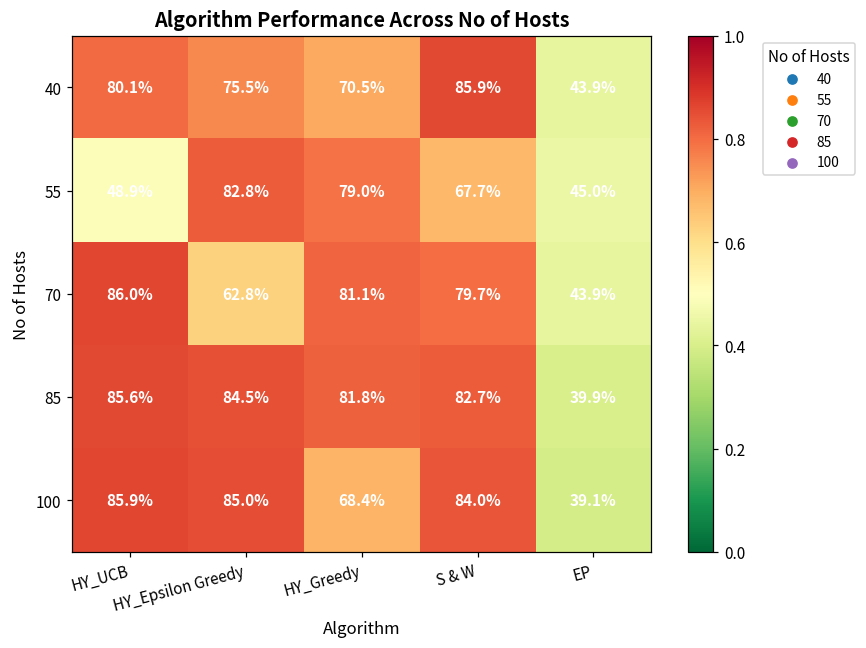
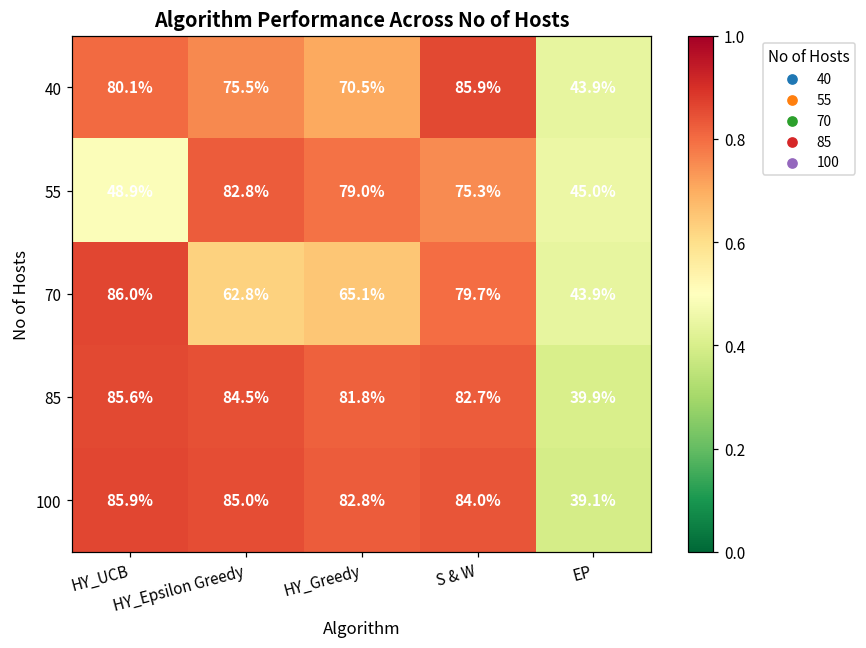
  {
    "40": {
      "HY_UCB": "80.1%",
      "HY_Epsilon Greedy": "75.5%",
      "HY_Greedy": "70.5%",
      "S & W": "85.9%",
      "EP": "43.9%"
    },
    "55": {
      "HY_UCB": "48.9%",
      "HY_Epsilon Greedy": "82.8%",
      "HY_Greedy": "79.0%",
-     "S & W": "67.7%",
+     "S & W": "75.3%",
      "EP": "45.0%"
    },
    "70": {
      "HY_UCB": "86.0%",
      "HY_Epsilon Greedy": "62.8%",
-     "HY_Greedy": "81.1%",
+     "HY_Greedy": "65.1%",
      "S & W": "79.7%",
      "EP": "43.9%"
    },
    "85": {
      "HY_UCB": "85.6%",
      "HY_Epsilon Greedy": "84.5%",
      "HY_Greedy": "81.8%",
      "S & W": "82.7%",
      "EP": "39.9%"
    },
    "100": {
      "HY_UCB": "85.9%",
      "HY_Epsilon Greedy": "85.0%",
-     "HY_Greedy": "68.4%",
+     "HY_Greedy": "82.8%",
      "S & W": "84.0%",
      "EP": "39.1%"
    }
  }
